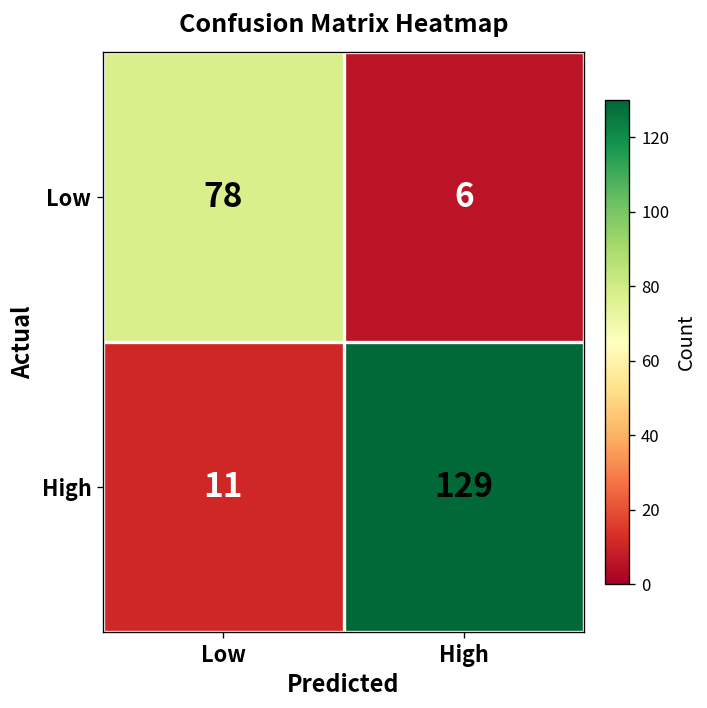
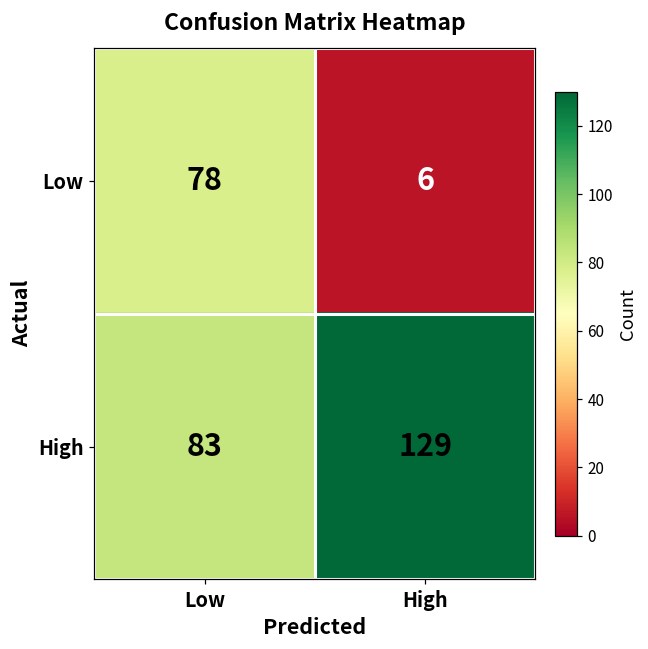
  {
    "Low": {
      "Low": 78,
      "High": 6
    },
    "High": {
-     "Low": 11,
+     "Low": 83,
      "High": 129
    }
  }
